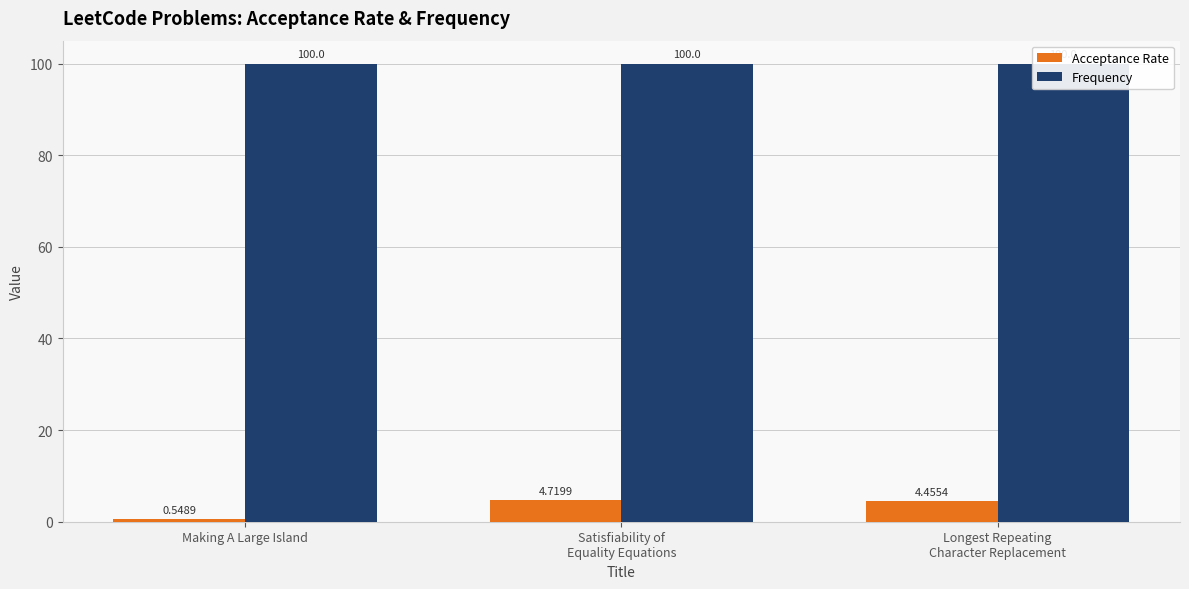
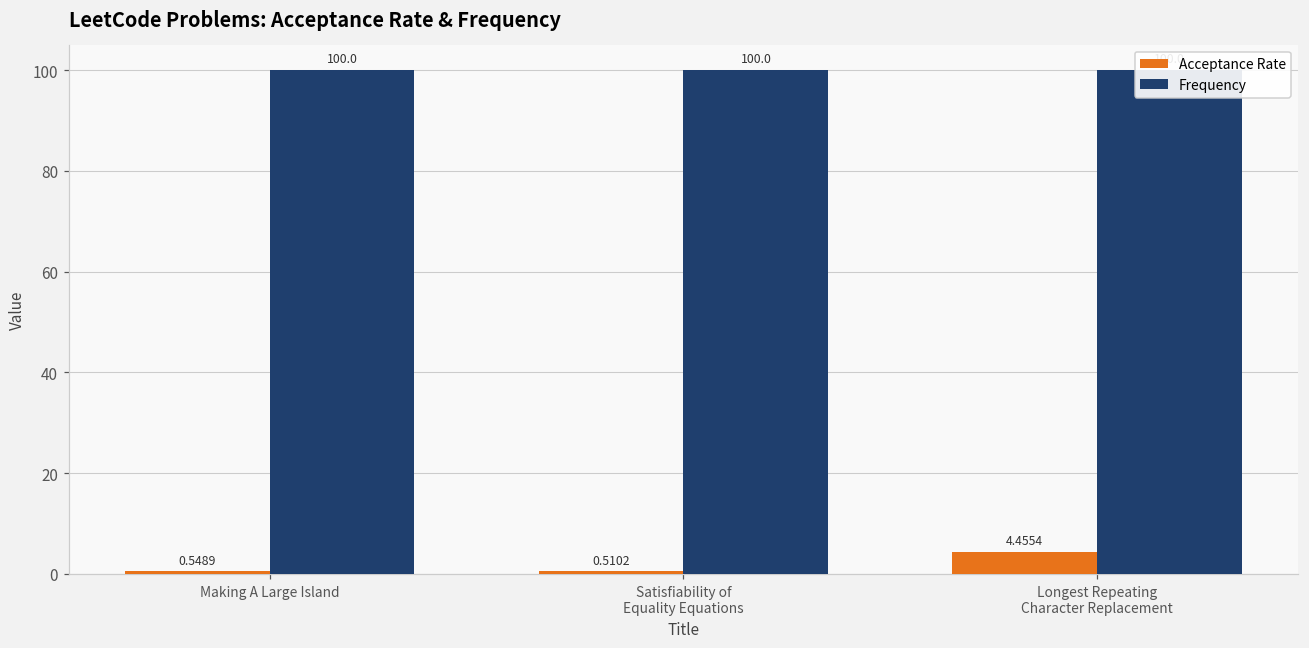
  {
    "Acceptance Rate": {
      "Making A Large Island": 0.5489,
-     "Satisfiability of Equality Equations": 4.7199,
+     "Satisfiability of Equality Equations": 0.5102,
      "Longest Repeating Character Replacement": 4.4554
    },
    "Frequency": {
      "Making A Large Island": 100.0,
      "Satisfiability of Equality Equations": 100.0
    }
  }
